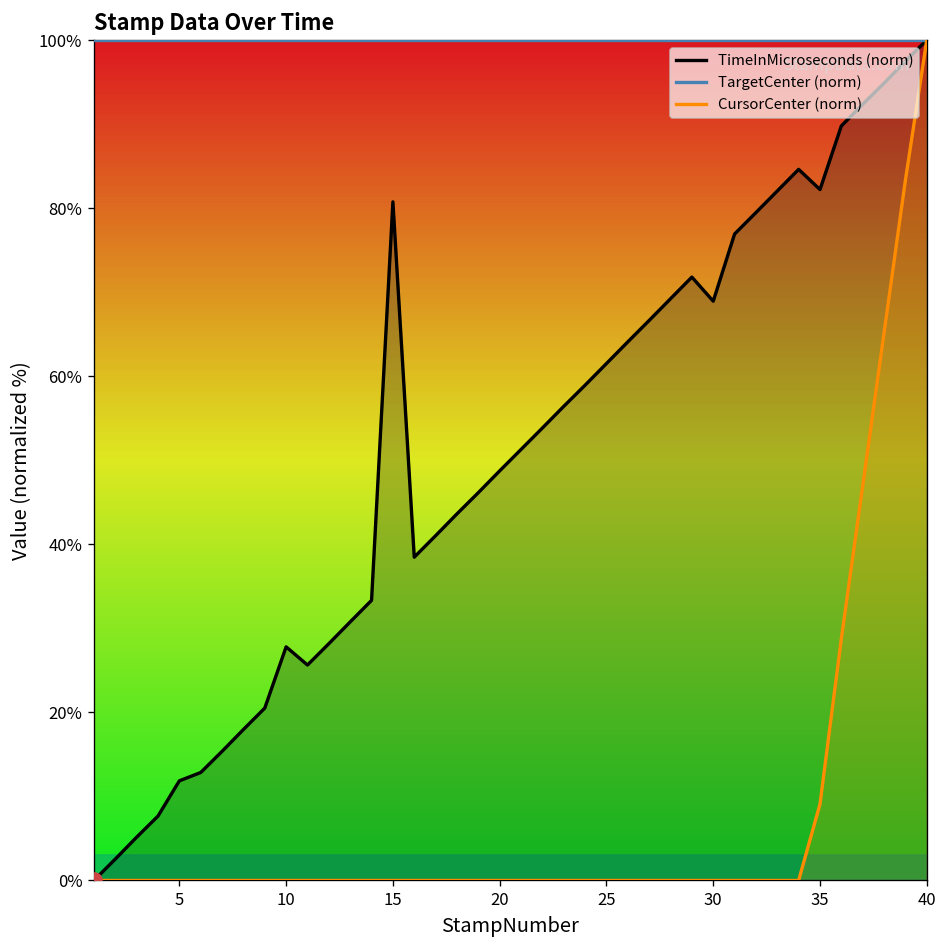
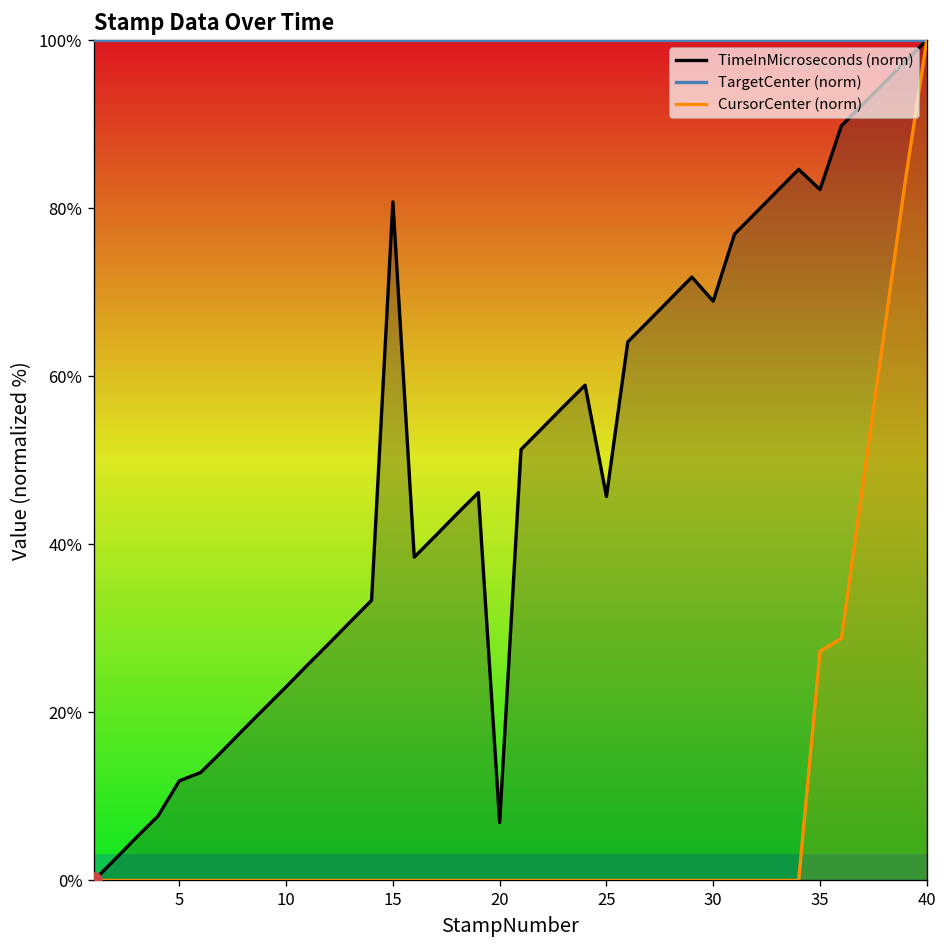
  {
    "TimeInMicroseconds (norm)": {
      "5": "12%",
-     "10": "28%",
+     "10": "23%",
      "15": "81%",
-     "20": "49%",
-     "25": "62%",
+     "20": "7%",
+     "25": "46%",
      "30": "69%",
      "35": "82%"
    },
    "TargetCenter (norm)": {
      "5": "100%",
      "10": "100%",
      "15": "100%",
      "20": "100%",
      "25": "100%",
      "30": "100%",
      "35": "100%"
    },
    "CursorCenter (norm)": {
      "5": "0%",
      "10": "0%",
      "15": "0%",
      "20": "0%",
      "25": "0%",
      "30": "0%",
-     "35": "9%"
+     "35": "27%"
    }
  }
